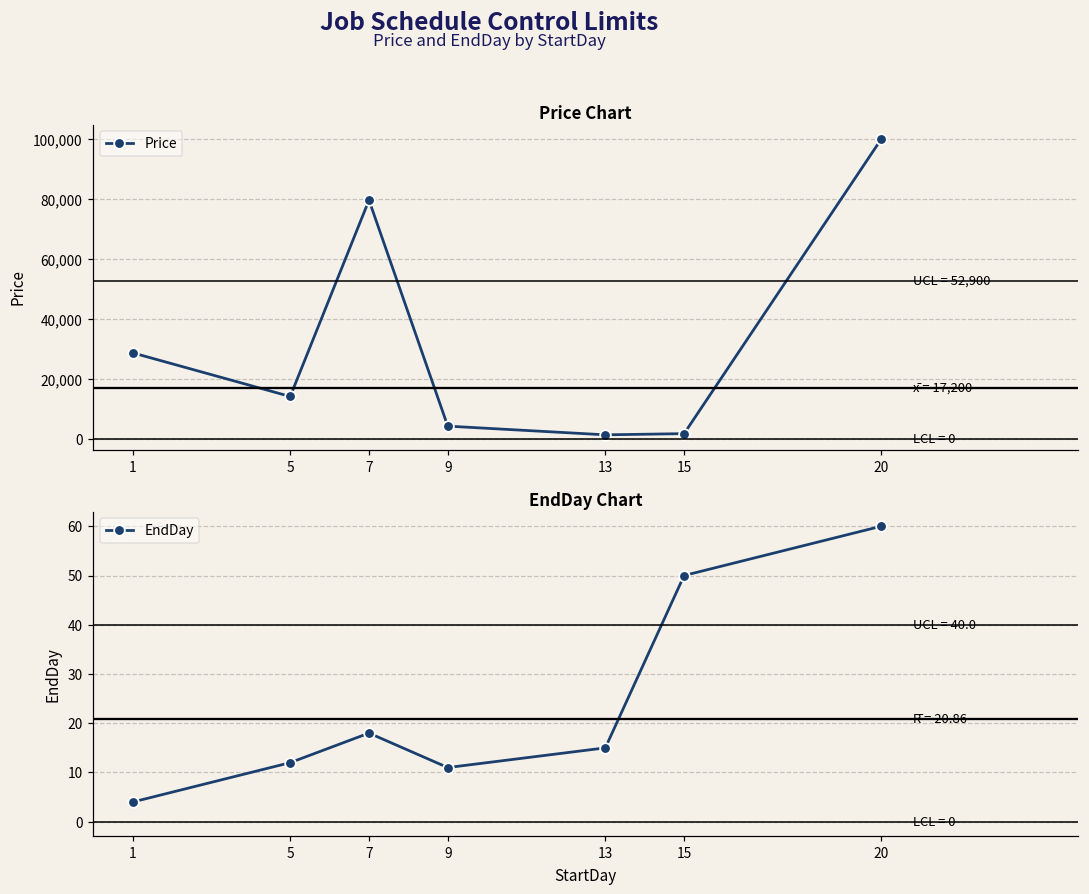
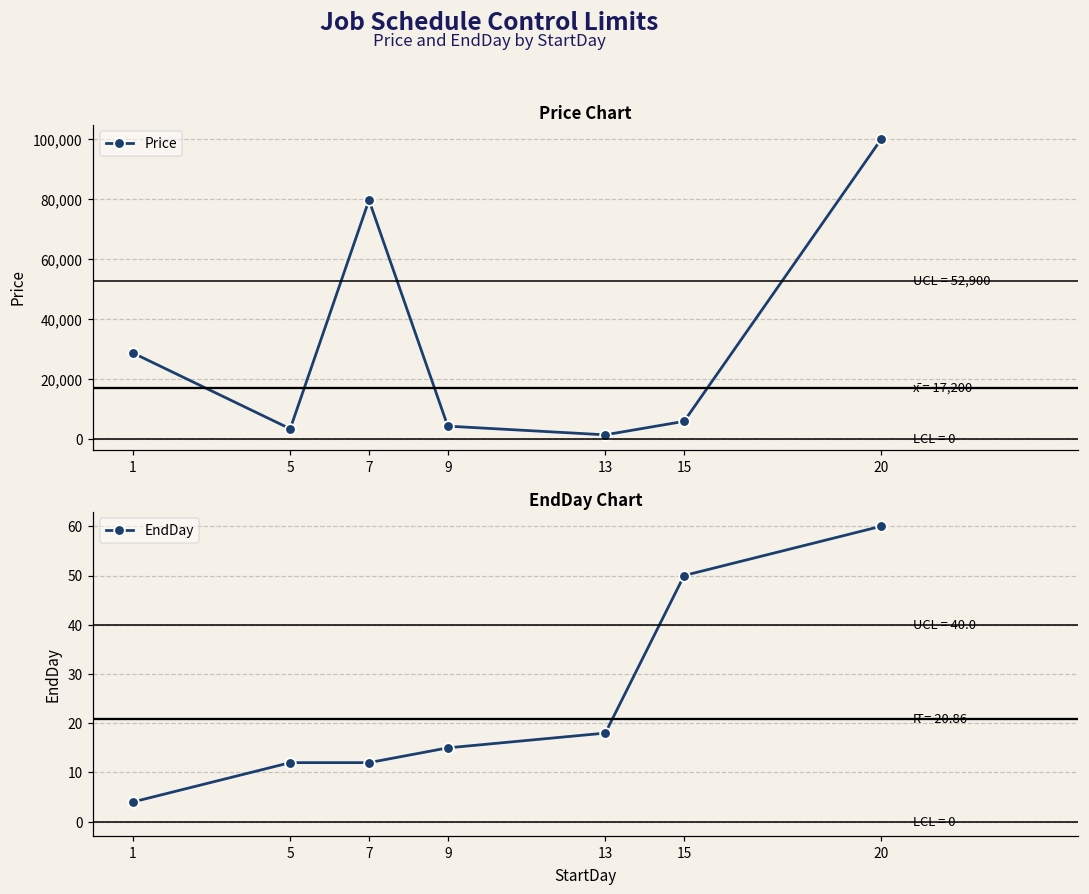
  {
    "Price Chart": {
      "1": "29,000",
-     "5": "14,000",
+     "5": "4,000",
      "7": "80,000",
      "9": "4,000",
      "13": "2,000",
-     "15": "2,000",
+     "15": "6,000",
      "20": "100,000"
    },
    "EndDay Chart": {
      "1": "4",
      "5": "12",
-     "7": "18",
-     "9": "11",
-     "13": "15",
+     "7": "12",
+     "9": "15",
+     "13": "18",
      "15": "50",
      "20": "60"
    }
  }
